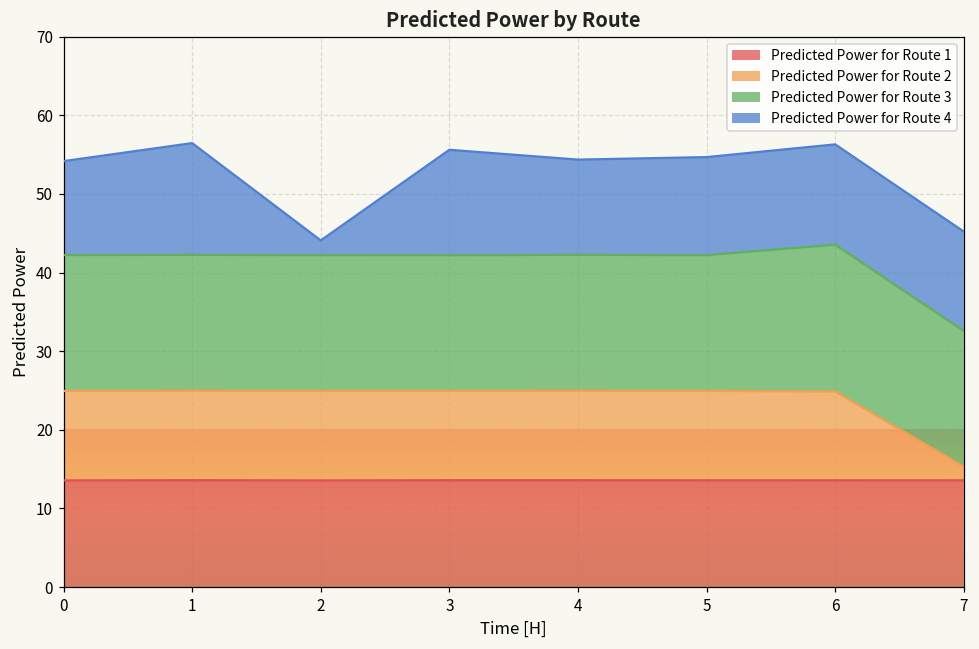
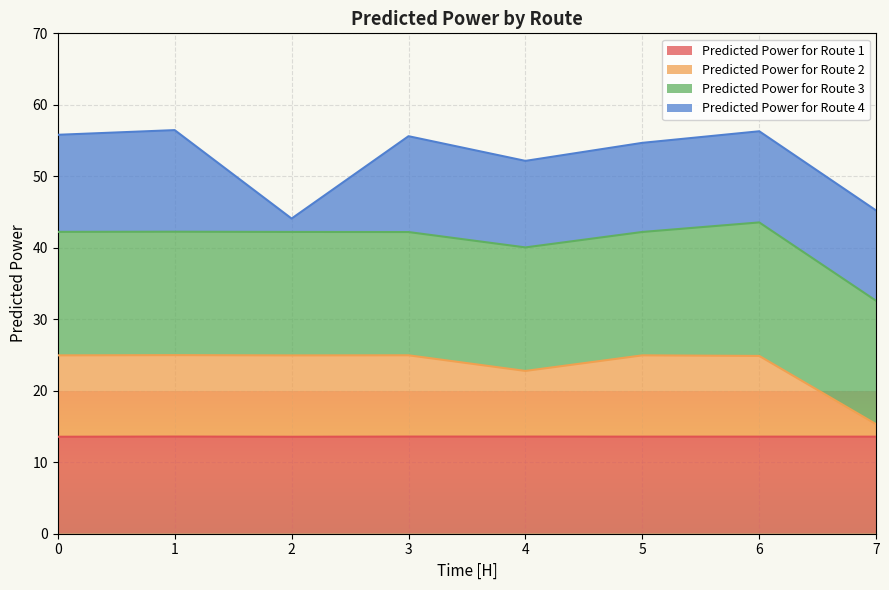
  {
    "Predicted Power for Route 1": {
      "0": 14,
      "1": 14,
      "2": 14,
      "3": 14,
      "4": 14,
      "5": 14,
      "6": 14,
      "7": 14
    },
    "Predicted Power for Route 2": {
      "0": 11,
      "1": 11,
      "2": 11,
      "3": 11,
-     "4": 11,
+     "4": 9,
      "5": 11,
      "6": 11,
      "7": 2
    },
    "Predicted Power for Route 3": {
      "0": 17,
      "1": 17,
      "2": 17,
      "3": 17,
      "4": 17,
      "5": 17,
      "6": 19,
      "7": 17
    },
    "Predicted Power for Route 4": {
-     "0": 12,
+     "0": 14,
      "1": 14,
      "2": 2,
      "3": 13,
      "4": 12,
      "5": 12,
      "6": 13,
      "7": 13
    }
  }
